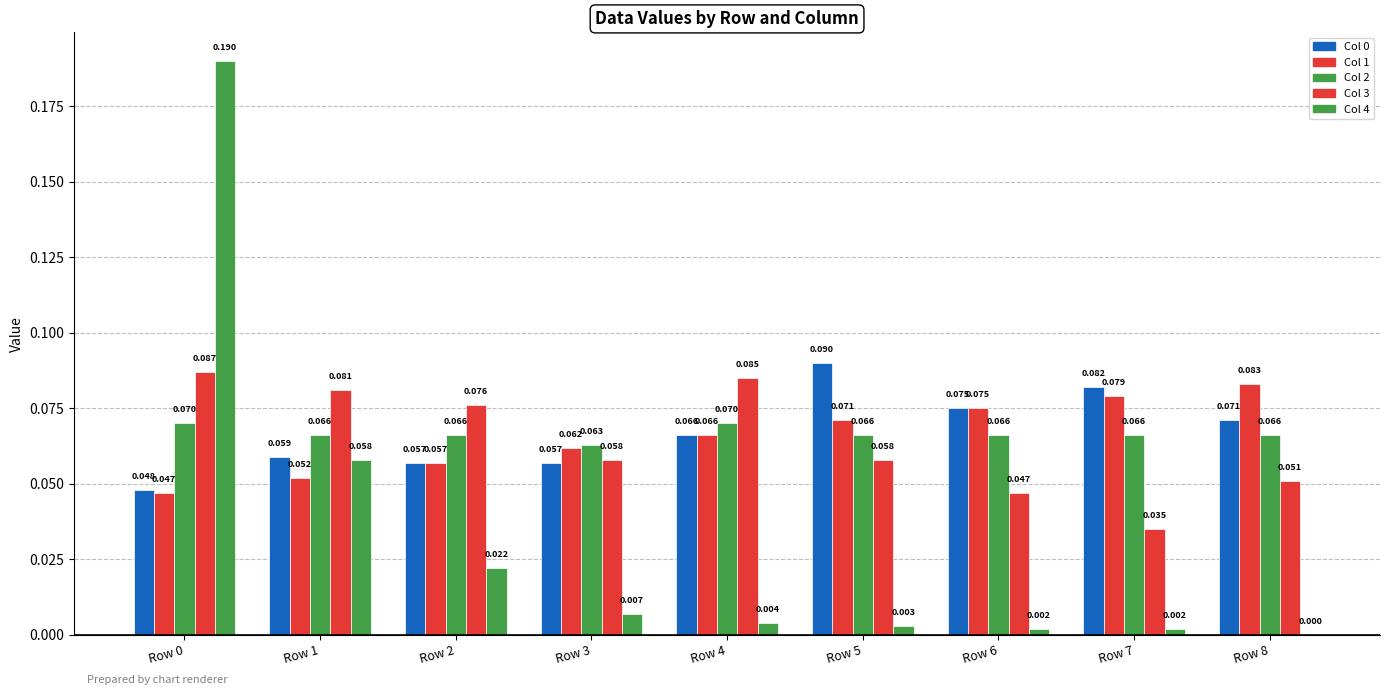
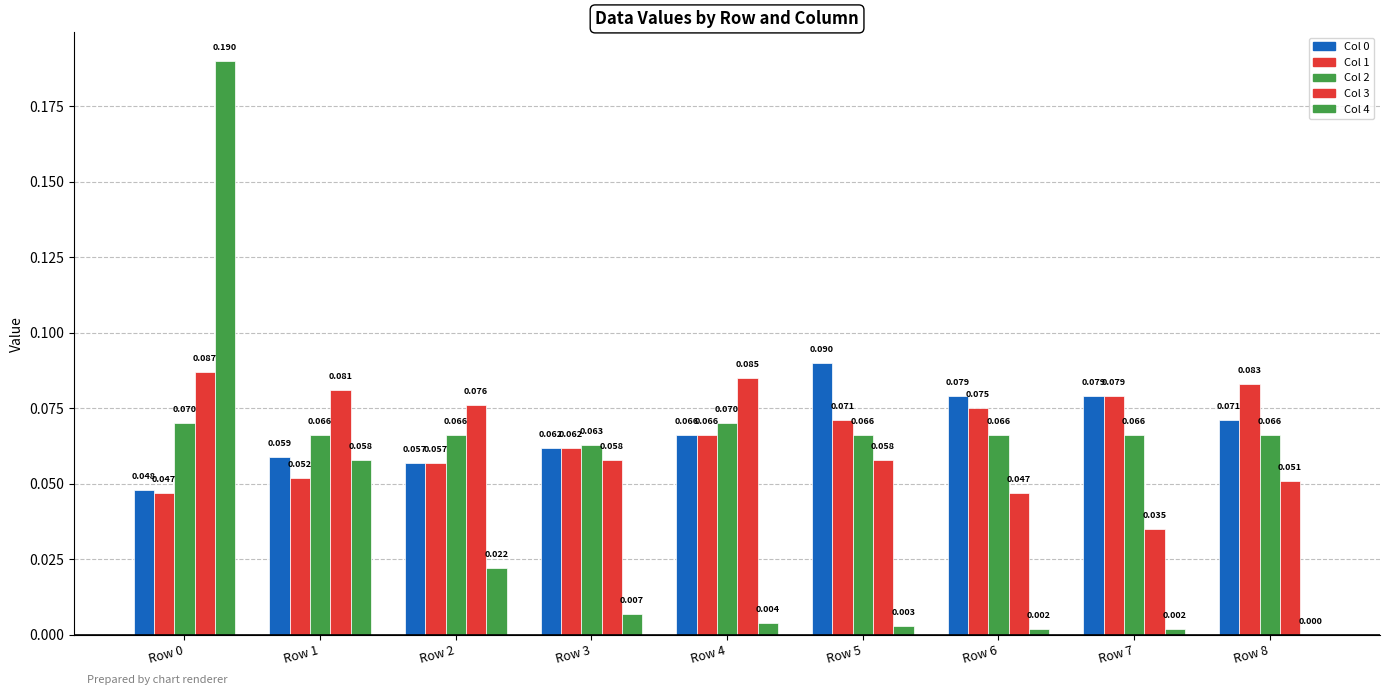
  {
    "Col 0": {
      "Row 0": 0.048,
      "Row 1": 0.059,
-     "Row 3": 0.057,
+     "Row 3": 0.062,
      "Row 5": 0.090,
-     "Row 6": 0.075,
-     "Row 7": 0.082,
+     "Row 6": 0.079,
+     "Row 7": 0.079,
      "Row 8": 0.071
    }
  }
